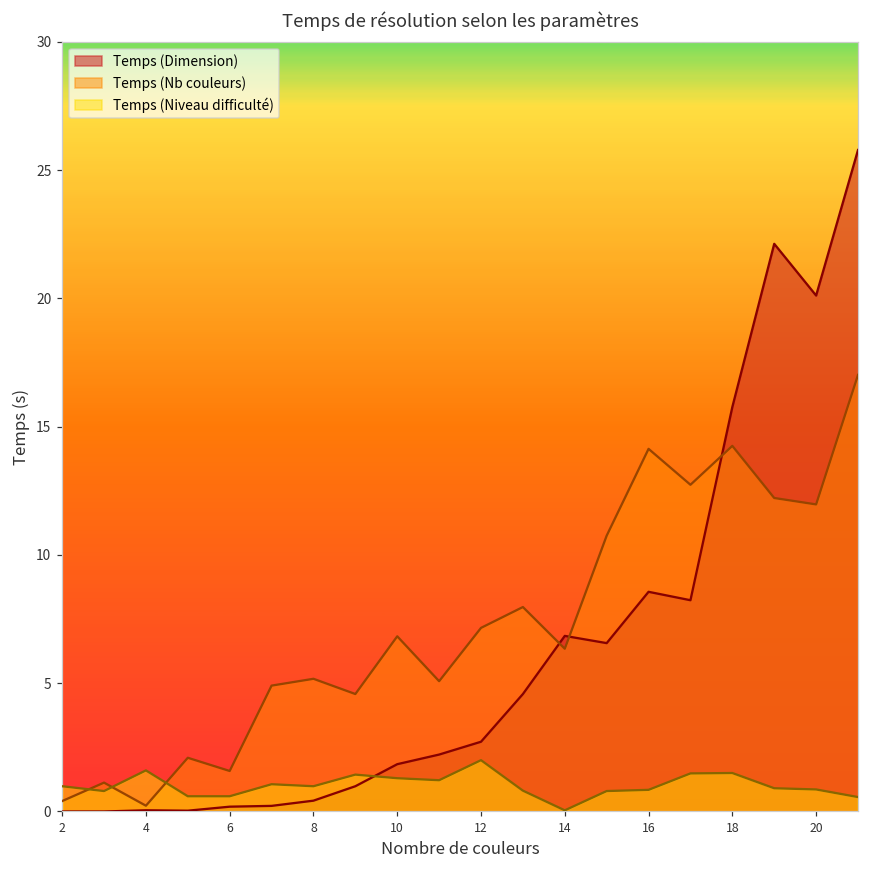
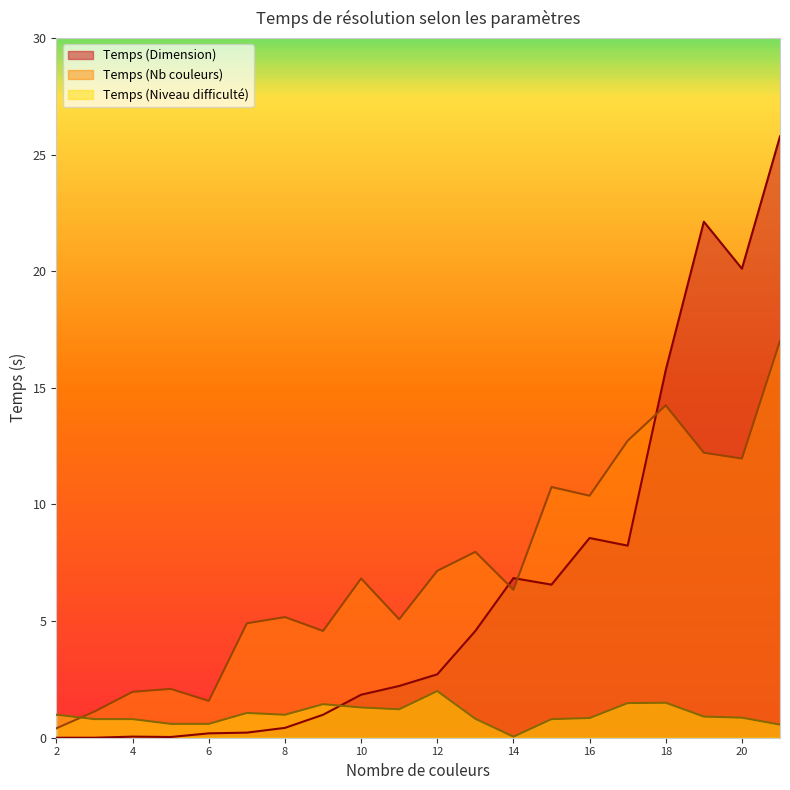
  {
    "Temps (Dimension)": {
      "2": 0.0,
      "4": 0.0,
      "6": 0.2,
      "8": 0.4,
      "10": 1.8,
      "12": 2.7,
      "14": 6.8,
      "16": 8.6,
      "18": 15.8,
      "20": 20.1
    },
    "Temps (Nb couleurs)": {
      "2": 0.4,
-     "4": 0.2,
+     "4": 2.0,
      "6": 1.6,
      "8": 5.2,
      "10": 6.8,
      "12": 7.2,
      "14": 6.3,
-     "16": 14.1,
+     "16": 10.4,
      "18": 14.3,
      "20": 12.0
    },
    "Temps (Niveau difficulté)": {
      "2": 1.0,
-     "4": 1.6,
+     "4": 0.8,
      "6": 0.6,
      "8": 1.0,
      "10": 1.3,
      "12": 2.0,
      "14": 0.0,
      "16": 0.8,
      "18": 1.5,
      "20": 0.9
    }
  }
